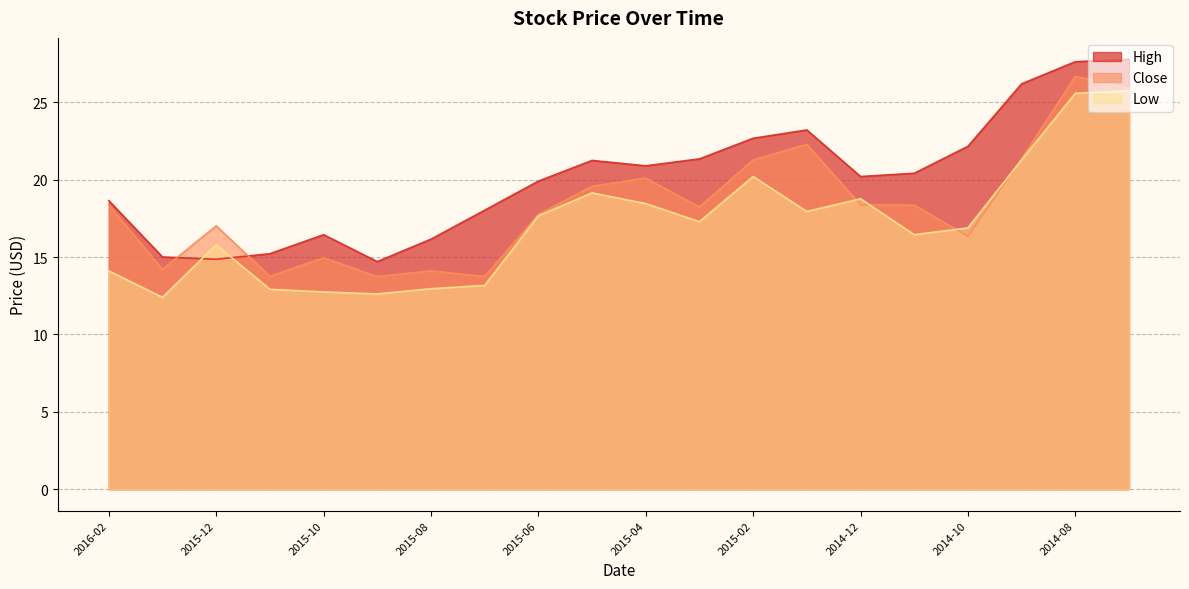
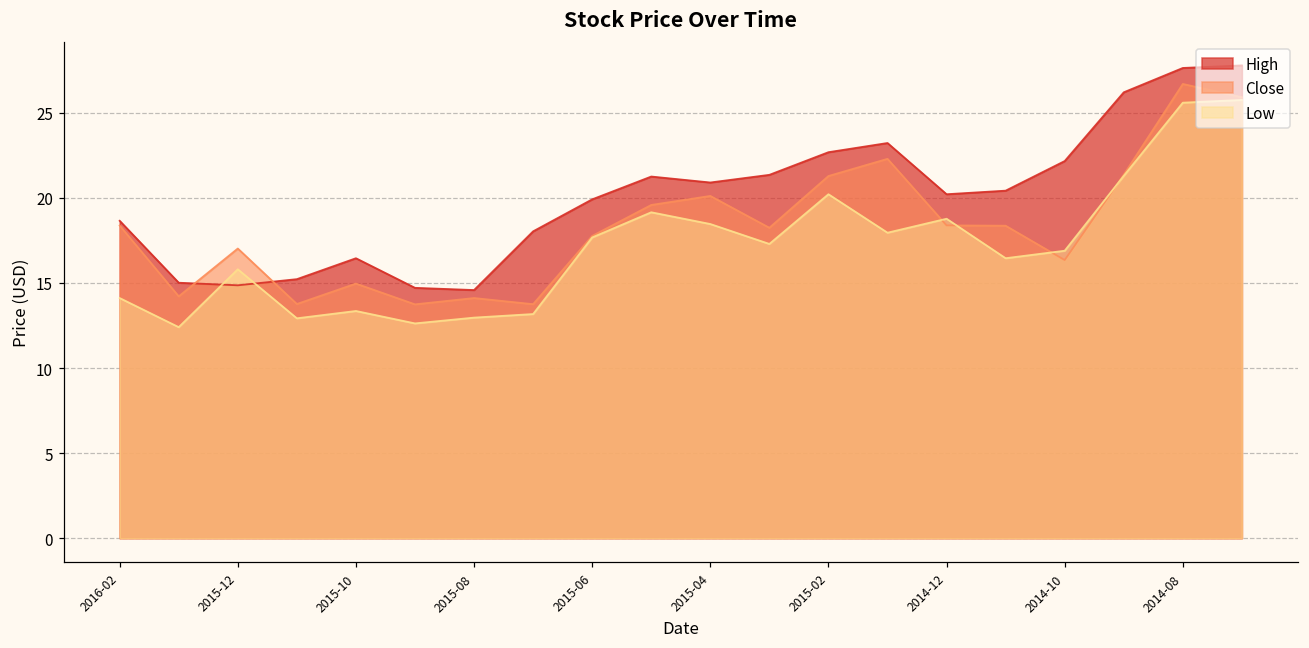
  {
    "High": {
      "2016-02": 18.7,
      "2015-12": 14.9,
      "2015-10": 16.4,
-     "2015-08": 16.2,
+     "2015-08": 14.6,
      "2015-06": 19.9,
      "2015-04": 20.9,
      "2015-02": 22.7,
      "2014-12": 20.2,
      "2014-10": 22.2,
      "2014-08": 27.6
    },
    "Close": {
      "2016-02": 18.4,
      "2015-12": 17.0,
      "2015-10": 15.0,
      "2015-08": 14.1,
      "2015-04": 20.1,
      "2015-02": 21.3,
      "2014-12": 18.4,
      "2014-10": 16.3,
      "2014-08": 26.7
    },
    "Low": {
      "2016-02": 14.1,
      "2015-12": 15.8,
-     "2015-10": 12.8,
+     "2015-10": 13.4,
      "2015-08": 13.0,
      "2015-04": 18.5,
      "2015-02": 20.2,
      "2014-12": 18.8,
      "2014-10": 16.9,
      "2014-08": 25.6
    }
  }
